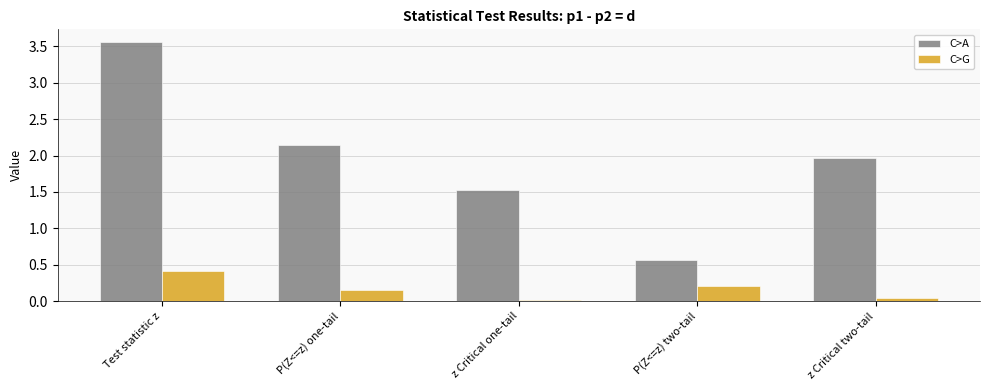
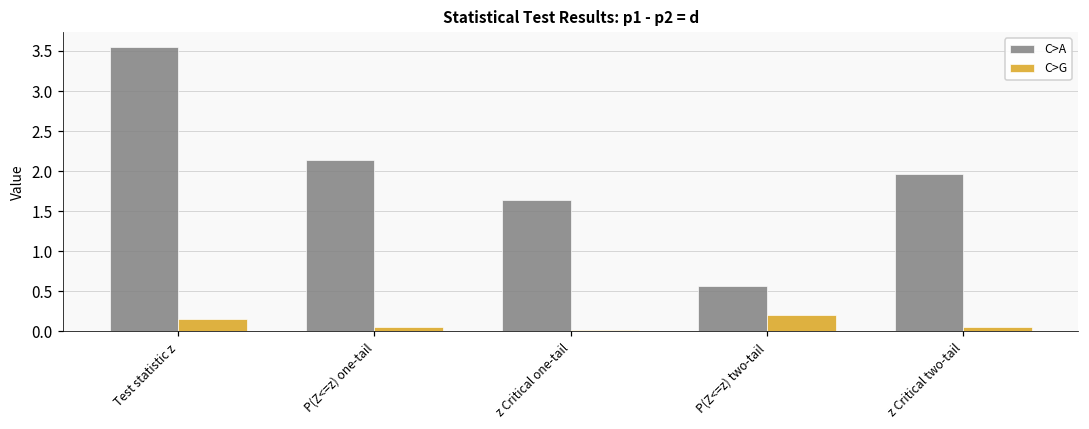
  {
    "C>A": {
      "Test statistic z": 3.6,
      "P(Z<=z) one-tail": 2.1,
-     "z Critical one-tail": 1.5,
+     "z Critical one-tail": 1.6,
      "P(Z<=z) two-tail": 0.6,
      "z Critical two-tail": 2.0
    },
    "C>G": {
-     "Test statistic z": 0.4,
-     "P(Z<=z) one-tail": 0.2,
+     "Test statistic z": 0.2,
+     "P(Z<=z) one-tail": 0.1,
      "P(Z<=z) two-tail": 0.2,
      "z Critical two-tail": 0.1
    }
  }
